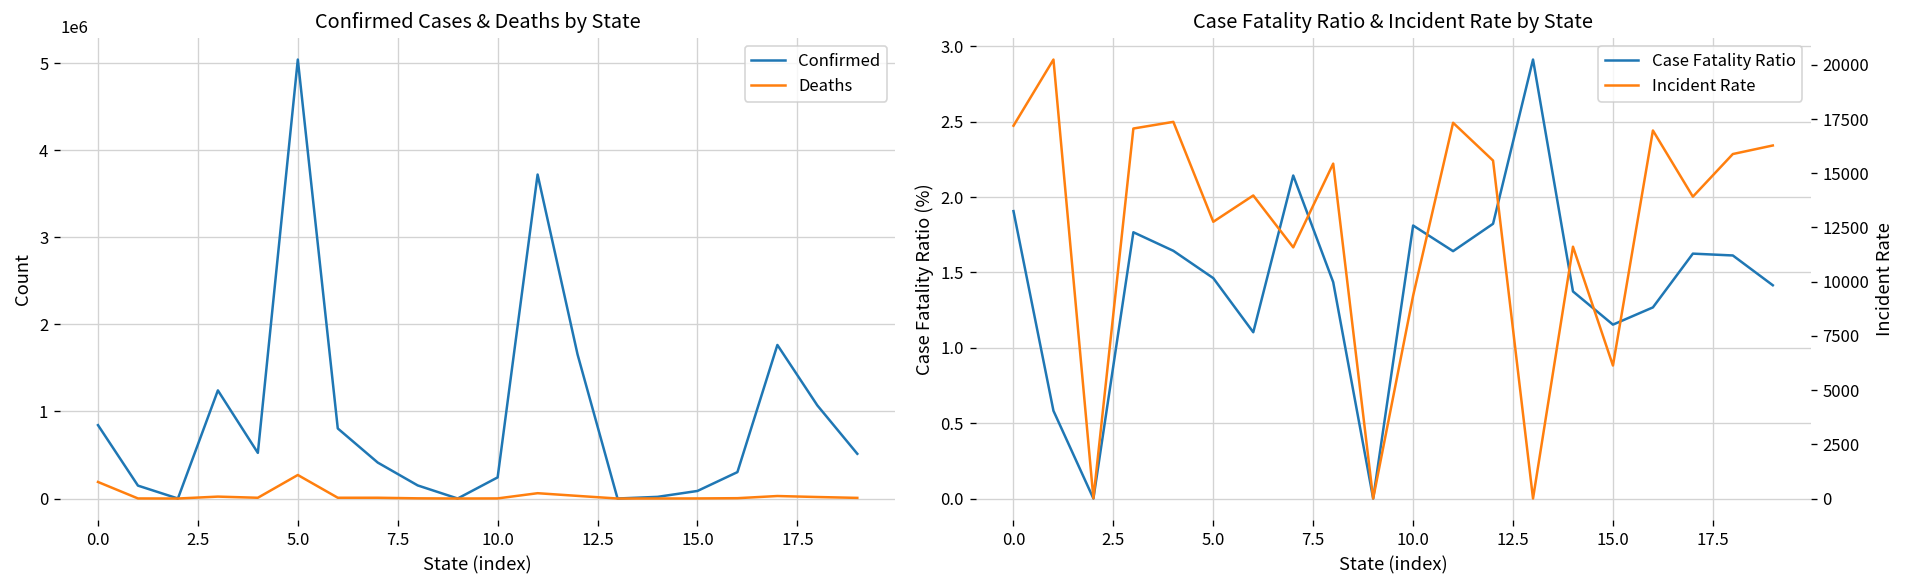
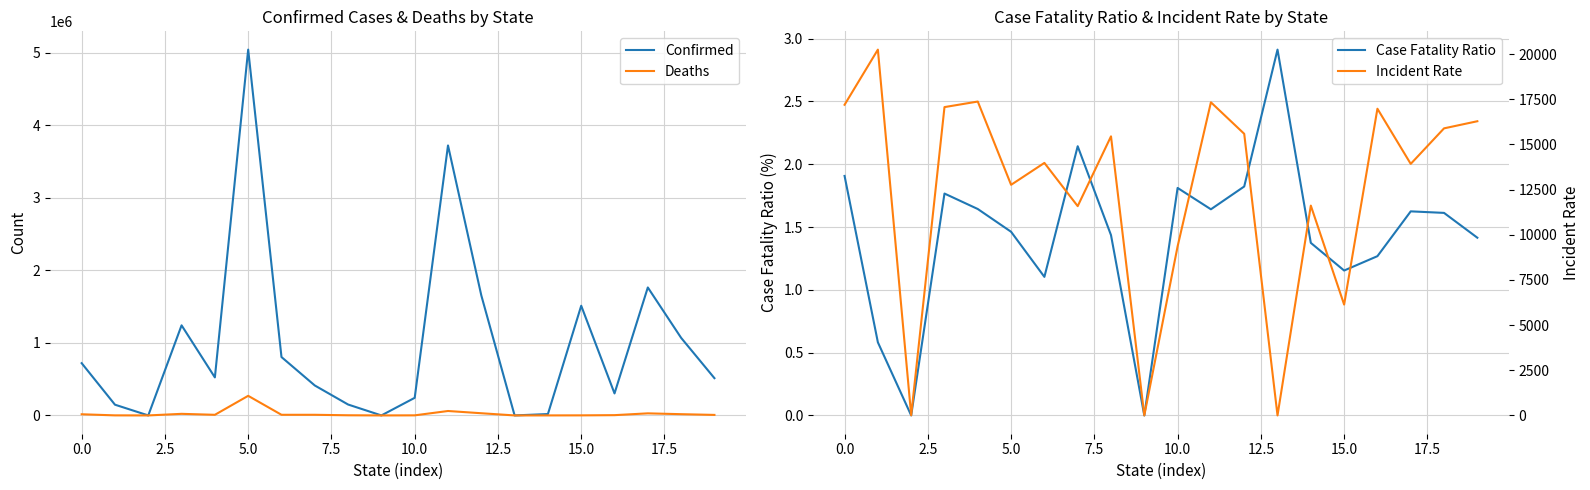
  {
    "Confirmed Cases & Deaths by State": {
      "Confirmed": {
-       "0.0": 800000,
+       "0.0": 700000,
        "5.0": 5000000,
        "10.0": 200000,
-       "15.0": 100000
+       "15.0": 1500000
      },
      "Deaths": {
-       "0.0": 200000,
+       "0.0": 0,
        "5.0": 300000,
        "10.0": 0,
        "15.0": 0
      }
    }
  }
